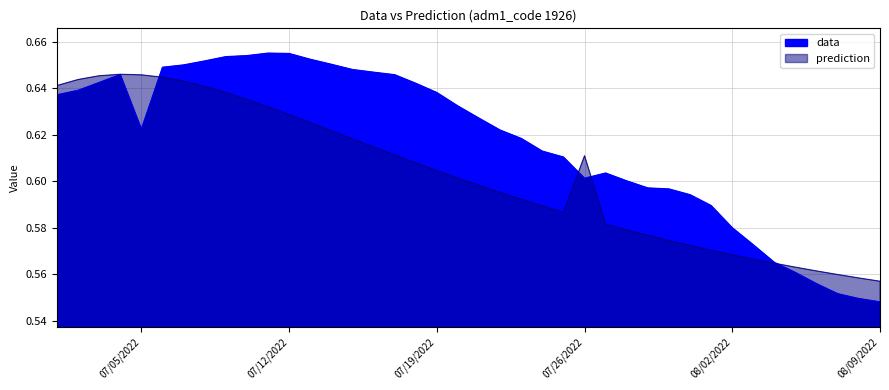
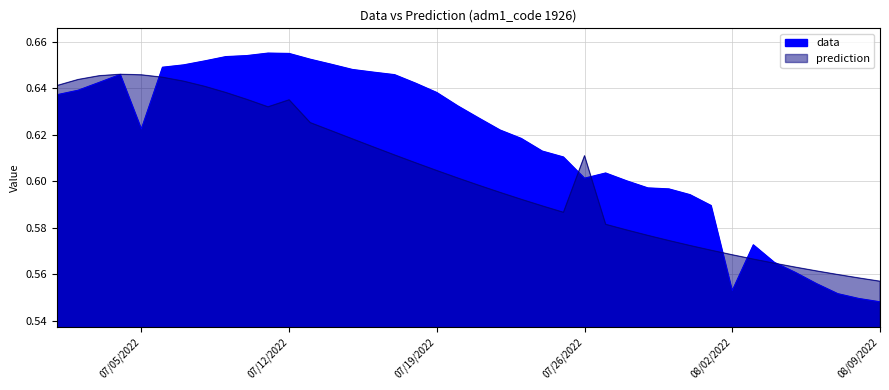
  {
    "data": {
      "07/05/2022": 0.623,
      "07/12/2022": 0.655,
      "07/19/2022": 0.638,
      "07/26/2022": 0.601,
-     "08/02/2022": 0.580,
+     "08/02/2022": 0.553,
      "08/09/2022": 0.548
    },
    "prediction": {
      "07/05/2022": 0.646,
-     "07/12/2022": 0.629,
+     "07/12/2022": 0.635,
      "07/19/2022": 0.605,
      "07/26/2022": 0.611,
      "08/02/2022": 0.568,
      "08/09/2022": 0.557
    }
  }
